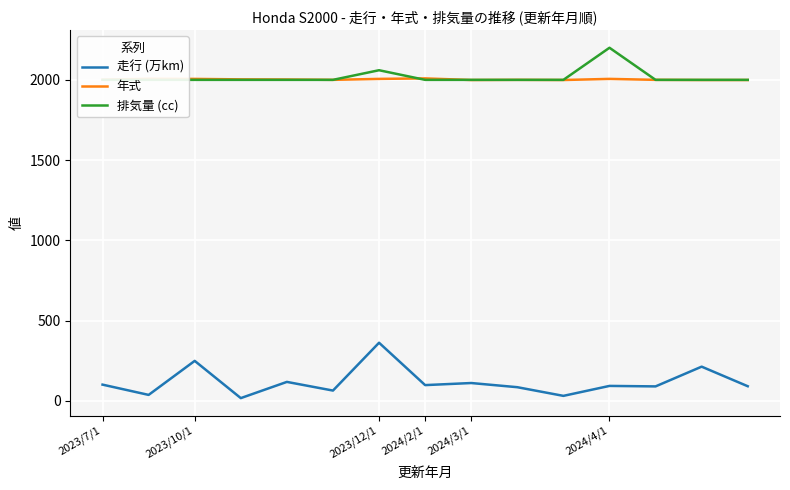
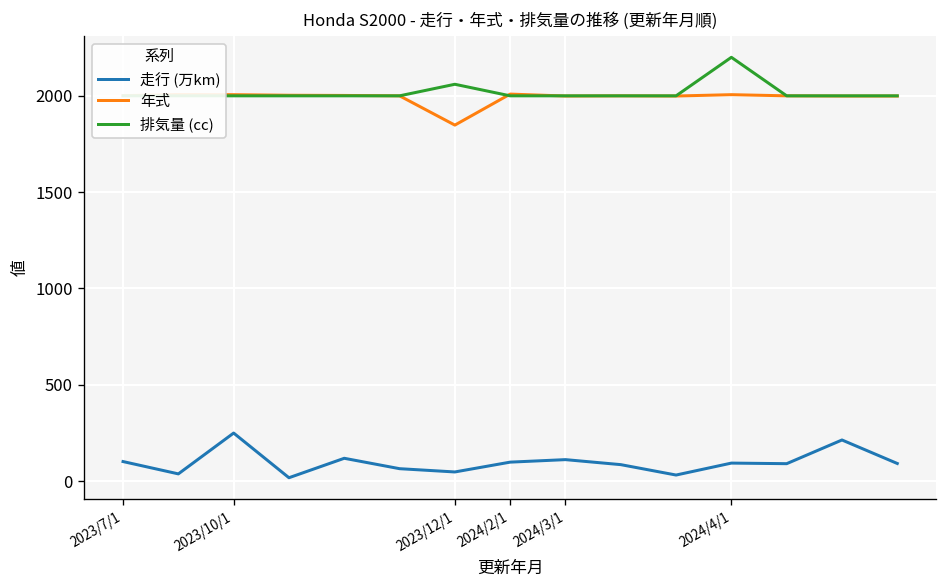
  {
    "走行 (万km)": {
-     "2023/12/1": 360,
+     "2023/12/1": 50,
      "2024/2/1": 100
    },
    "年式": {
-     "2023/12/1": 2010
+     "2023/12/1": 1850
    },
    "排気量 (cc)": {
      "2023/12/1": 2060
    }
  }
